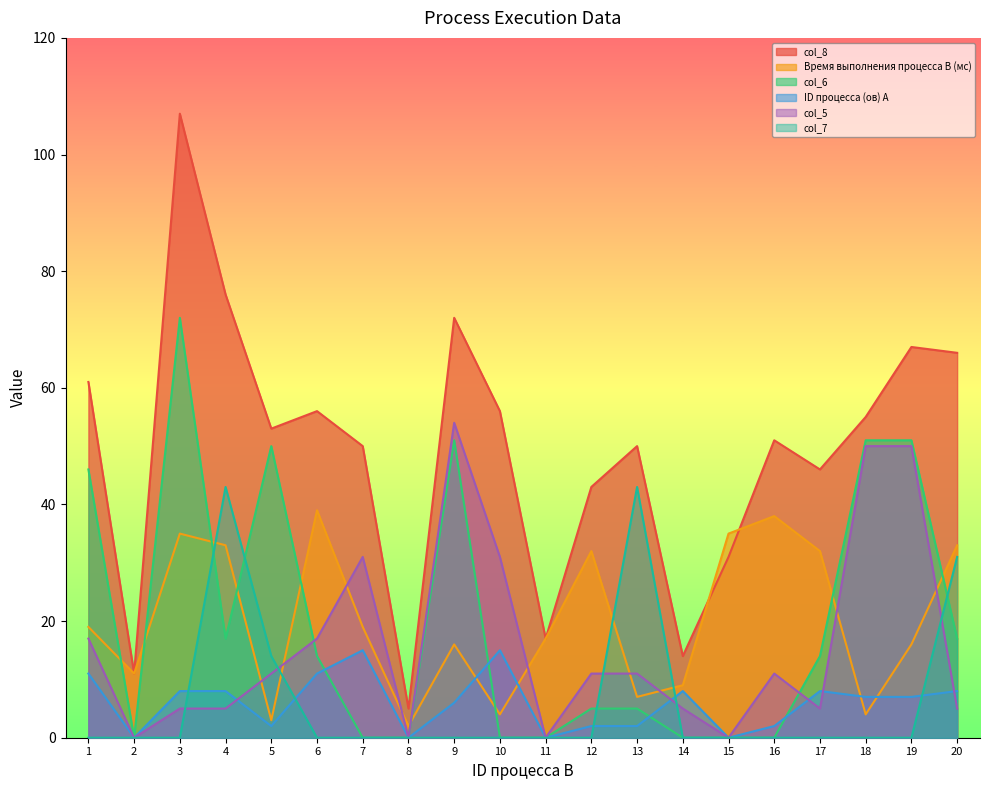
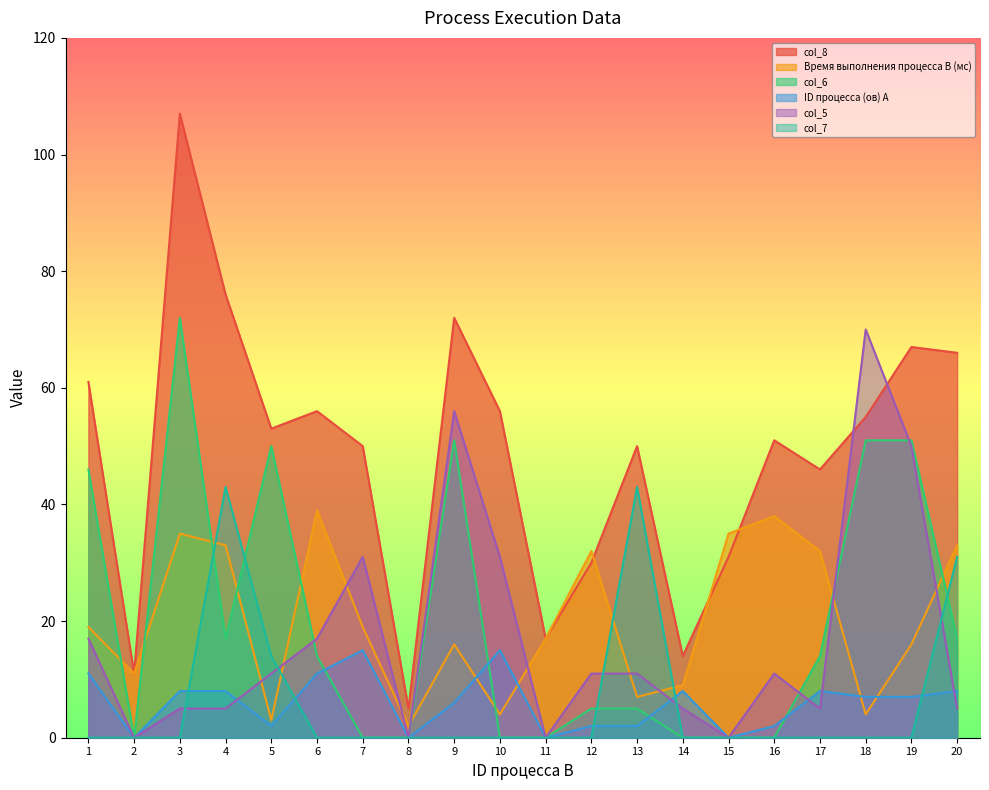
  {
    "col_8": {
      "1": 61,
      "3": 107,
      "4": 76,
      "5": 53,
      "6": 56,
      "7": 50,
      "8": 5,
      "9": 72,
      "10": 56,
-     "12": 43,
+     "12": 30,
      "13": 50,
      "14": 14,
      "15": 31,
      "16": 51,
      "17": 46,
      "18": 55,
      "19": 67,
      "20": 66
    },
    "Время выполнения процесса B (мс)": {
      "1": 19,
      "3": 35,
      "4": 33,
      "5": 3,
      "6": 39,
      "7": 19,
      "8": 2,
      "9": 16,
      "10": 4,
      "12": 32,
      "13": 7,
      "14": 9,
      "15": 35,
      "16": 38,
      "17": 32,
      "18": 4,
      "19": 16,
      "20": 33
    },
    "col_5": {
      "1": 17,
      "3": 5,
      "4": 5,
      "5": 11,
      "6": 17,
      "7": 31,
-     "9": 54,
+     "9": 56,
      "10": 31,
      "12": 11,
      "13": 11,
      "14": 5,
      "16": 11,
      "17": 5,
-     "18": 50,
+     "18": 70,
      "19": 50,
      "20": 5
    }
  }
